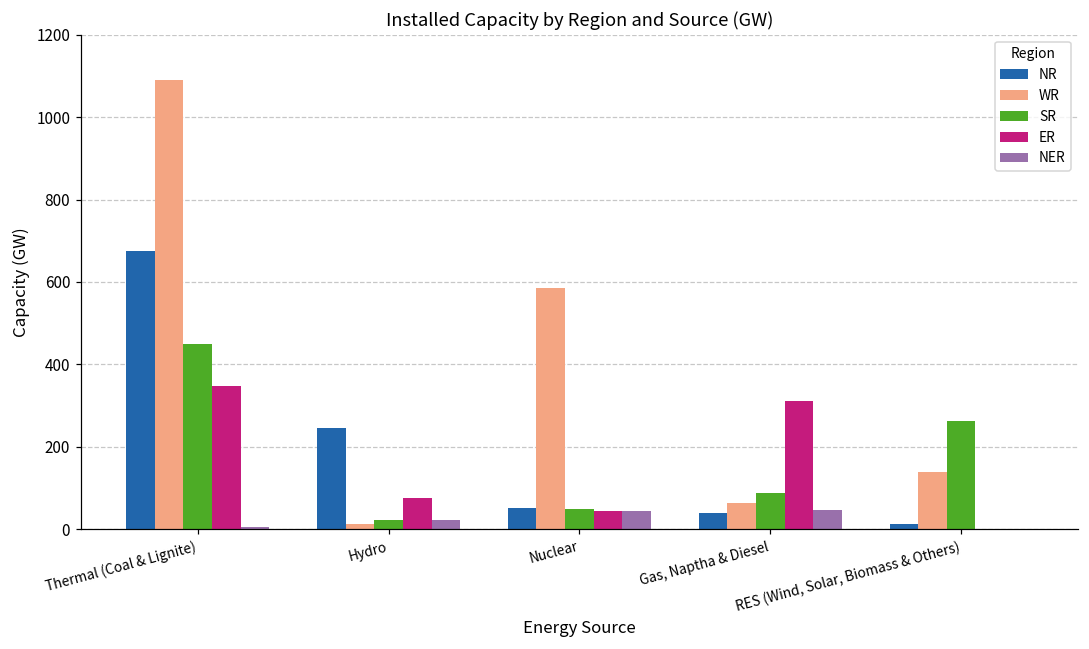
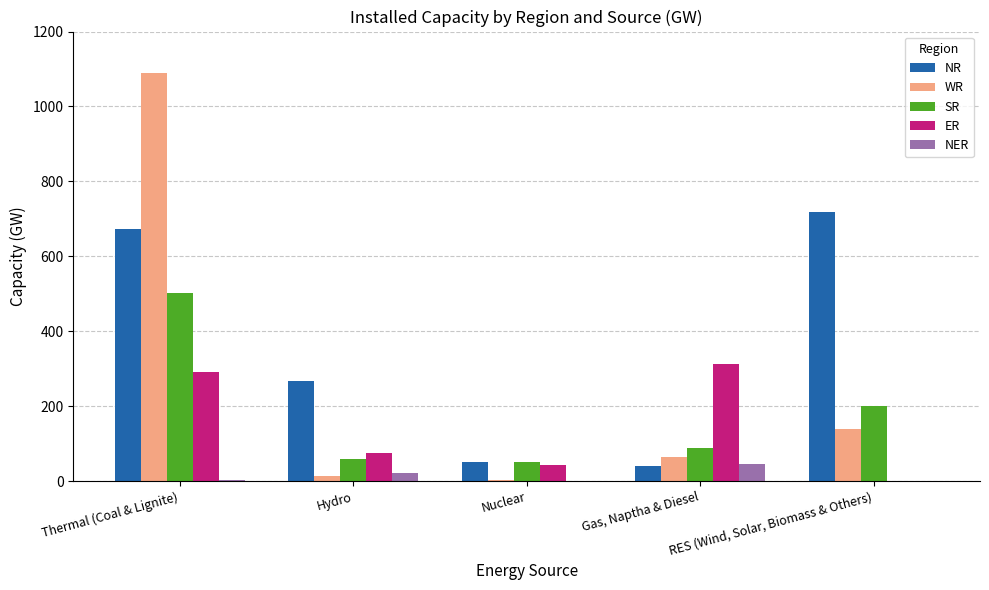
  {
    "NR": {
      "Thermal (Coal & Lignite)": 670,
-     "Hydro": 250,
+     "Hydro": 270,
      "Nuclear": 50,
      "Gas, Naptha & Diesel": 40,
-     "RES (Wind, Solar, Biomass & Others)": 10
+     "RES (Wind, Solar, Biomass & Others)": 720
    },
    "WR": {
      "Thermal (Coal & Lignite)": 1090,
      "Hydro": 10,
-     "Nuclear": 590,
+     "Nuclear": 0,
      "Gas, Naptha & Diesel": 60,
      "RES (Wind, Solar, Biomass & Others)": 140
    },
    "SR": {
-     "Thermal (Coal & Lignite)": 450,
-     "Hydro": 20,
+     "Thermal (Coal & Lignite)": 500,
+     "Hydro": 60,
      "Nuclear": 50,
      "Gas, Naptha & Diesel": 90,
-     "RES (Wind, Solar, Biomass & Others)": 260
+     "RES (Wind, Solar, Biomass & Others)": 200
    },
    "ER": {
-     "Thermal (Coal & Lignite)": 350,
+     "Thermal (Coal & Lignite)": 290,
      "Hydro": 80,
      "Nuclear": 40,
      "Gas, Naptha & Diesel": 310
    },
    "NER": {
      "Hydro": 20,
-     "Nuclear": 50,
+     "Nuclear": 0,
      "Gas, Naptha & Diesel": 50,
      "RES (Wind, Solar, Biomass & Others)": 0
    }
  }
